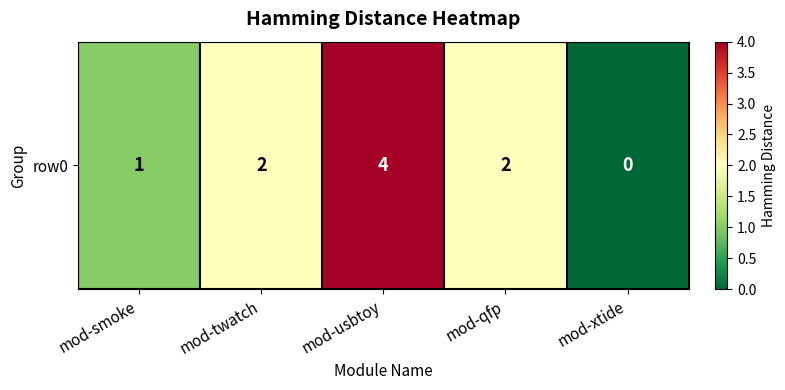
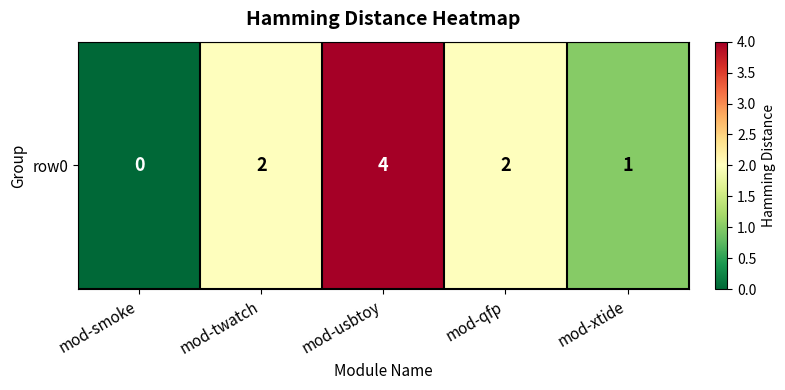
  {
    "row0": {
-     "mod-smoke": 1,
+     "mod-smoke": 0,
      "mod-twatch": 2,
      "mod-usbtoy": 4,
      "mod-qfp": 2,
-     "mod-xtide": 0
+     "mod-xtide": 1
    }
  }
